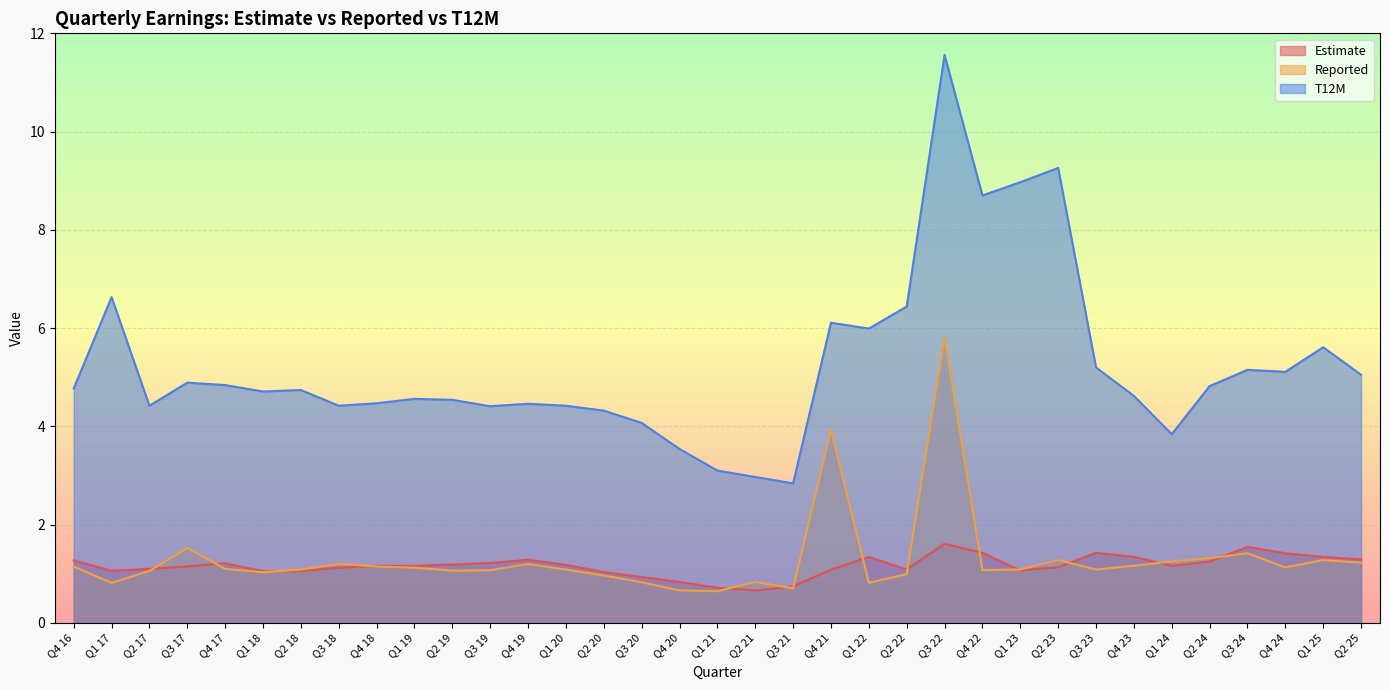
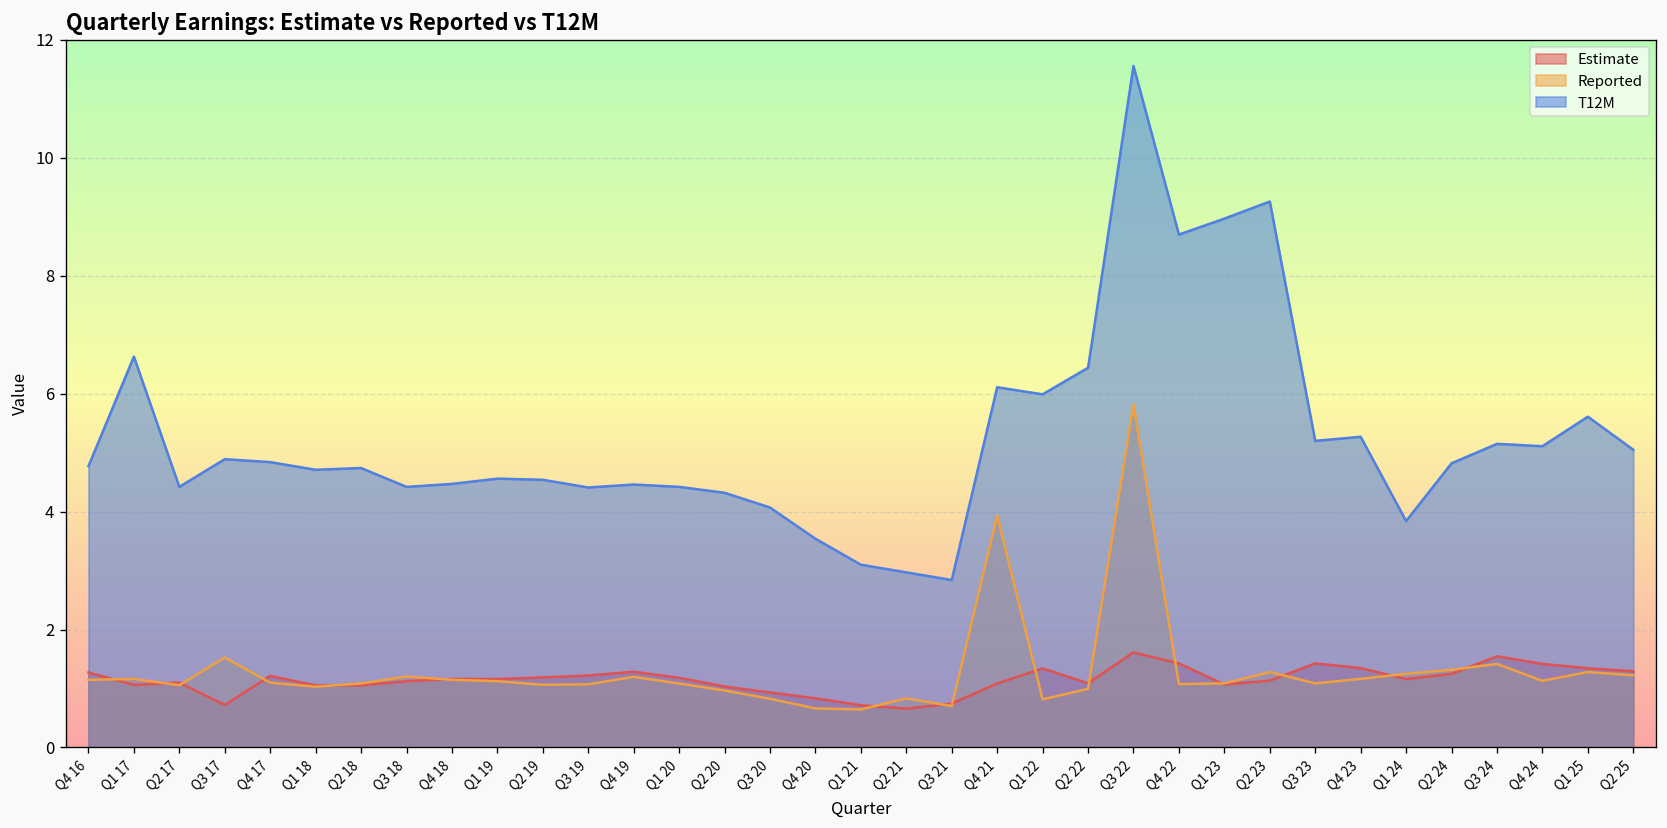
  {
    "Estimate": {
      "Q4 16": 1.3,
      "Q1 17": 1.1,
-     "Q3 17": 1.2,
+     "Q3 17": 0.7,
      "Q4 17": 1.2,
      "Q3 18": 1.1,
      "Q2 19": 1.2,
      "Q3 19": 1.2,
      "Q4 19": 1.3,
      "Q1 20": 1.2,
      "Q2 20": 1.0,
      "Q3 20": 0.9,
      "Q4 20": 0.8,
      "Q1 21": 0.7,
      "Q2 21": 0.7,
      "Q4 21": 1.1,
      "Q1 22": 1.3,
      "Q2 22": 1.1,
      "Q3 22": 1.6,
      "Q4 22": 1.4,
      "Q2 23": 1.1,
      "Q3 23": 1.4,
      "Q4 23": 1.3,
      "Q1 24": 1.2,
      "Q2 24": 1.2,
      "Q3 24": 1.5,
      "Q4 24": 1.4,
      "Q1 25": 1.3,
      "Q2 25": 1.3
    },
    "Reported": {
      "Q4 16": 1.1,
-     "Q1 17": 0.8,
+     "Q1 17": 1.2,
      "Q3 17": 1.5,
      "Q4 17": 1.1,
      "Q3 18": 1.2,
      "Q2 19": 1.1,
      "Q3 19": 1.1,
      "Q4 19": 1.2,
      "Q1 20": 1.1,
      "Q2 20": 1.0,
      "Q3 20": 0.8,
      "Q4 20": 0.7,
      "Q1 21": 0.6,
      "Q2 21": 0.8,
      "Q4 21": 3.9,
      "Q1 22": 0.8,
      "Q2 22": 1.0,
      "Q3 22": 5.8,
      "Q4 22": 1.1,
      "Q2 23": 1.3,
      "Q3 23": 1.1,
      "Q4 23": 1.2,
      "Q1 24": 1.2,
      "Q2 24": 1.3,
      "Q3 24": 1.4,
      "Q4 24": 1.1,
      "Q1 25": 1.3,
      "Q2 25": 1.2
    },
    "T12M": {
      "Q4 16": 4.8,
      "Q1 17": 6.6,
      "Q2 17": 4.4,
      "Q3 17": 4.9,
      "Q4 17": 4.8,
      "Q1 18": 4.7,
      "Q2 18": 4.7,
      "Q3 18": 4.4,
      "Q4 18": 4.5,
      "Q1 19": 4.6,
      "Q2 19": 4.5,
      "Q3 19": 4.4,
      "Q4 19": 4.5,
      "Q1 20": 4.4,
      "Q2 20": 4.3,
      "Q3 20": 4.1,
      "Q4 20": 3.5,
      "Q1 21": 3.1,
      "Q2 21": 3.0,
      "Q3 21": 2.8,
      "Q4 21": 6.1,
      "Q1 22": 6.0,
      "Q2 22": 6.4,
      "Q3 22": 11.6,
      "Q4 22": 8.7,
      "Q1 23": 9.0,
      "Q2 23": 9.3,
      "Q3 23": 5.2,
-     "Q4 23": 4.6,
+     "Q4 23": 5.3,
      "Q1 24": 3.8,
      "Q2 24": 4.8,
      "Q3 24": 5.2,
      "Q4 24": 5.1,
      "Q1 25": 5.6,
      "Q2 25": 5.1
    }
  }
